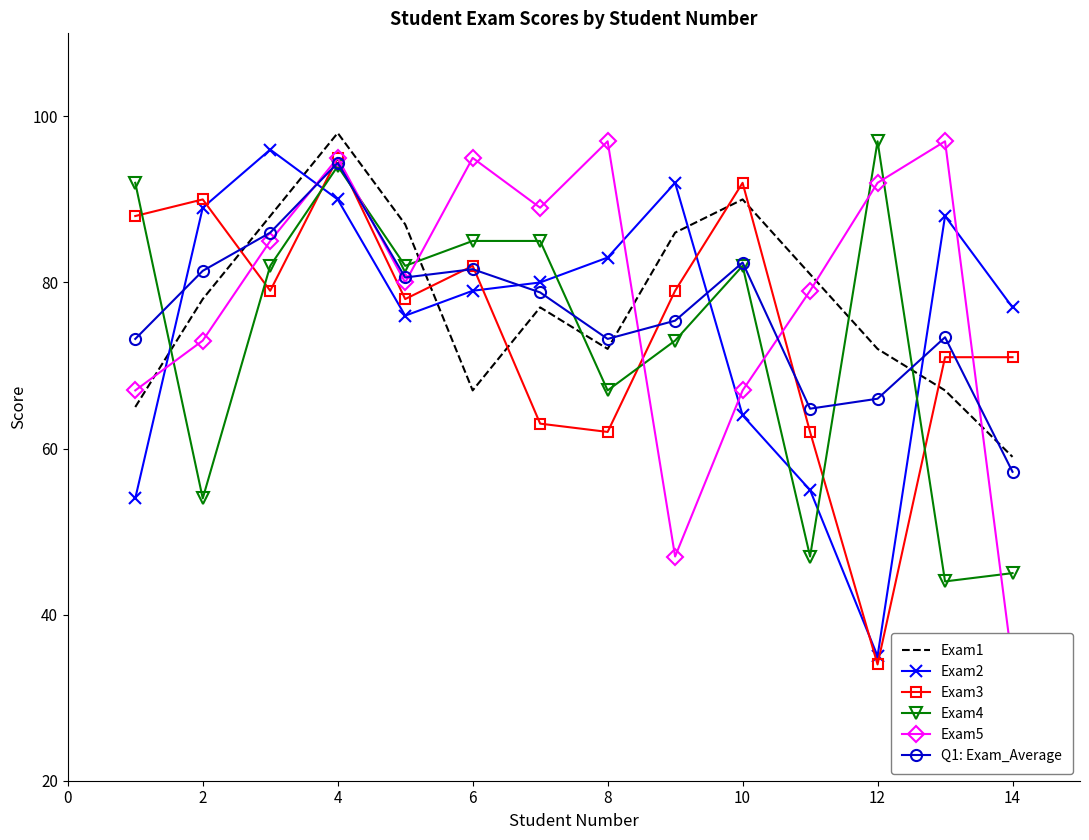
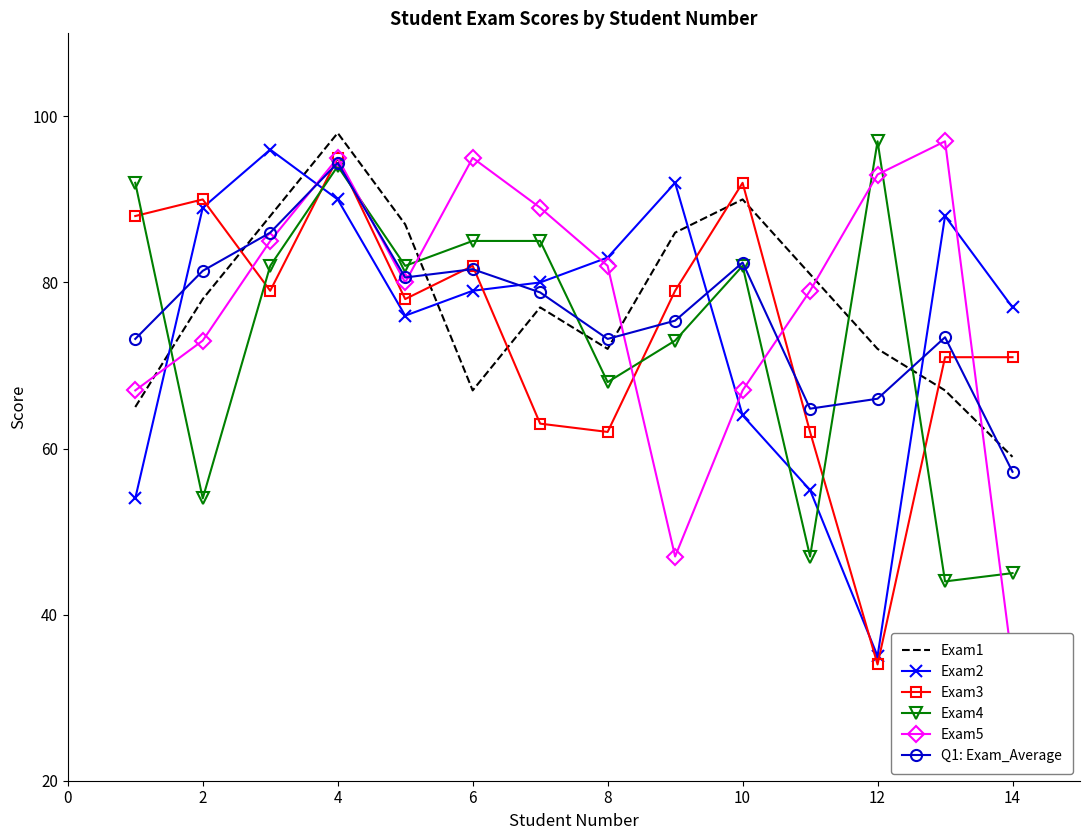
  {
    "Exam1": {
      "2": 78,
      "4": 98,
      "6": 67,
      "8": 72,
      "10": 90,
      "12": 72,
      "14": 59
    },
    "Exam3": {
      "2": 90,
      "6": 82,
      "8": 62,
      "10": 92,
      "12": 34,
      "14": 71
    },
    "Exam4": {
      "2": 54,
      "4": 94,
      "6": 85,
-     "8": 67,
+     "8": 68,
      "10": 82,
      "12": 97,
      "14": 45
    },
    "Exam5": {
      "2": 73,
      "6": 95,
-     "8": 97,
+     "8": 82,
      "10": 67,
-     "12": 92
+     "12": 93
    }
  }
